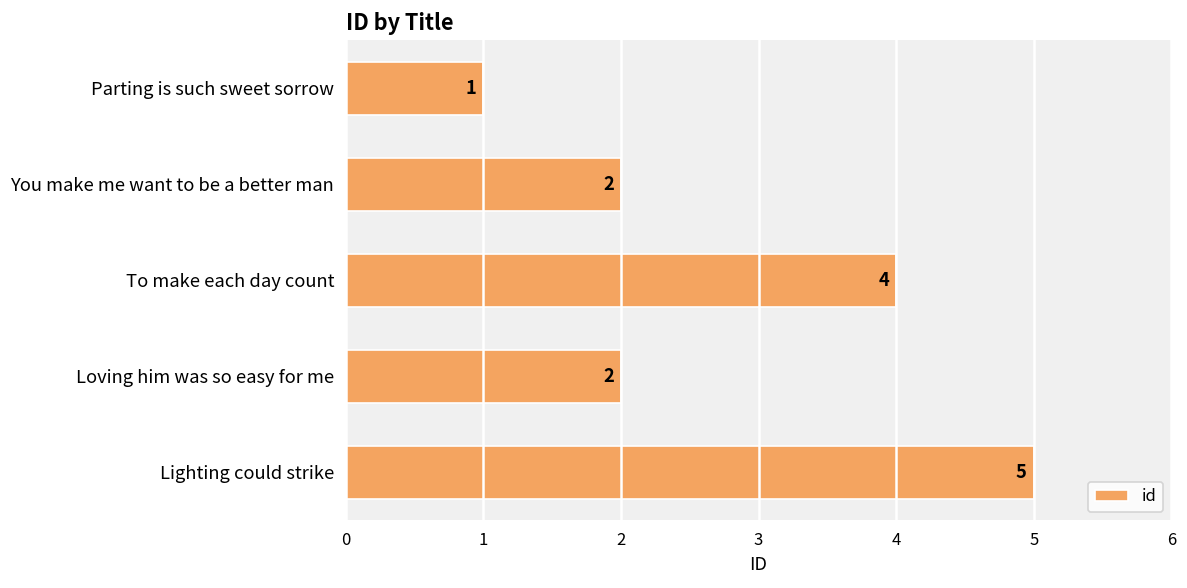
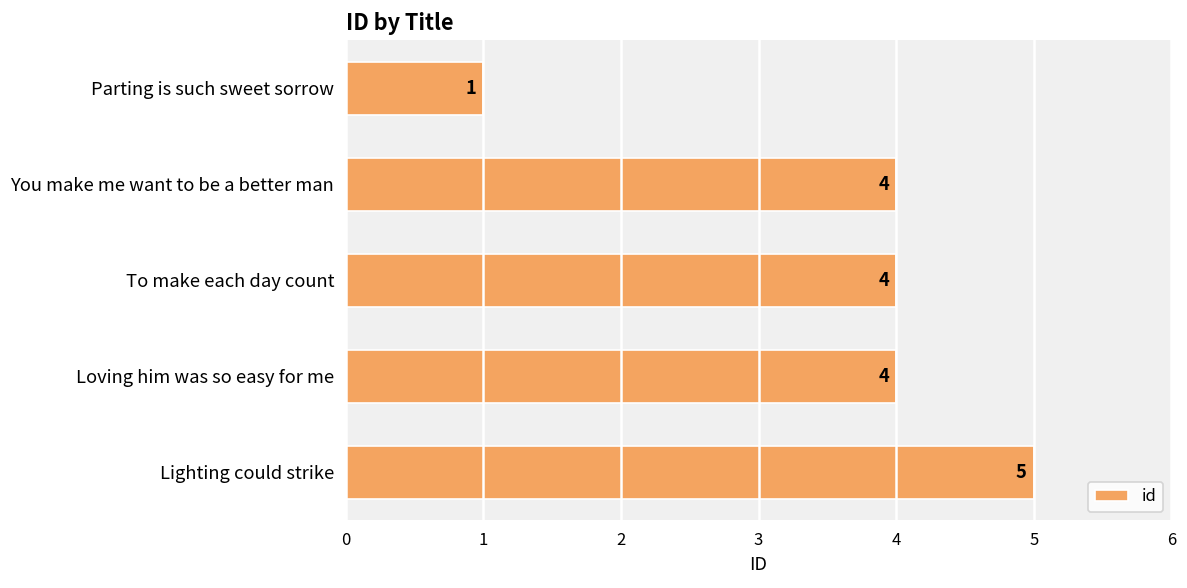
  {
    "Parting is such sweet sorrow": 1,
-   "You make me want to be a better man": 2,
+   "You make me want to be a better man": 4,
    "To make each day count": 4,
-   "Loving him was so easy for me": 2,
+   "Loving him was so easy for me": 4,
    "Lighting could strike": 5
  }
